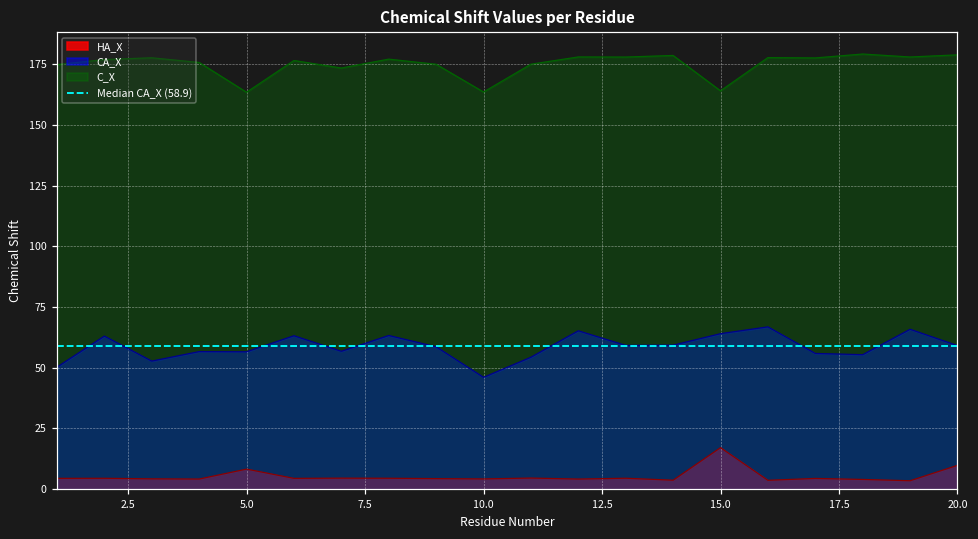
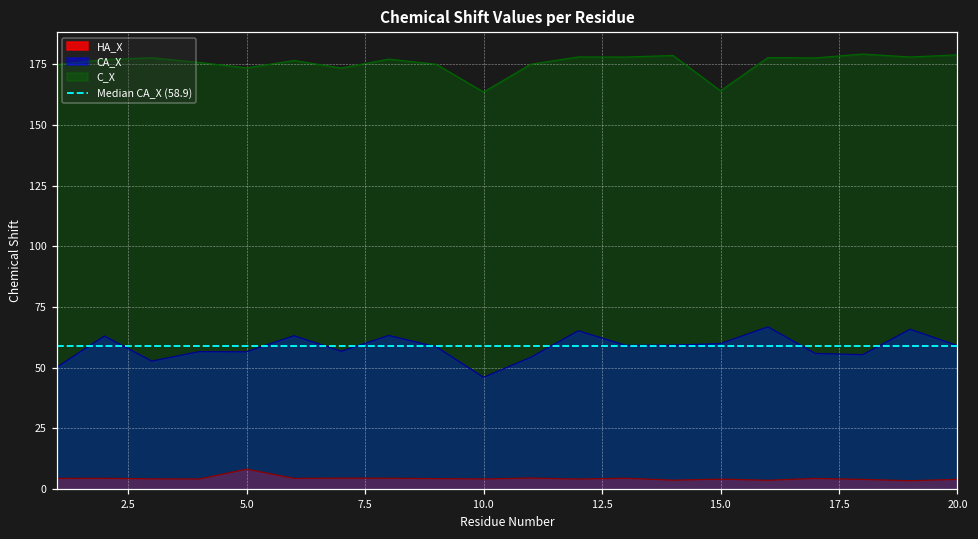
  {
    "HA_X": {
      "5.0": 8,
      "10.0": 4,
-     "15.0": 17,
-     "20.0": 10
+     "15.0": 4,
+     "20.0": 4
    },
    "CA_X": {
      "5.0": 57,
      "10.0": 46,
-     "15.0": 64,
+     "15.0": 60,
      "20.0": 59
    },
    "C_X": {
-     "5.0": 163,
+     "5.0": 173,
      "10.0": 164,
      "15.0": 164,
      "20.0": 179
    }
  }
